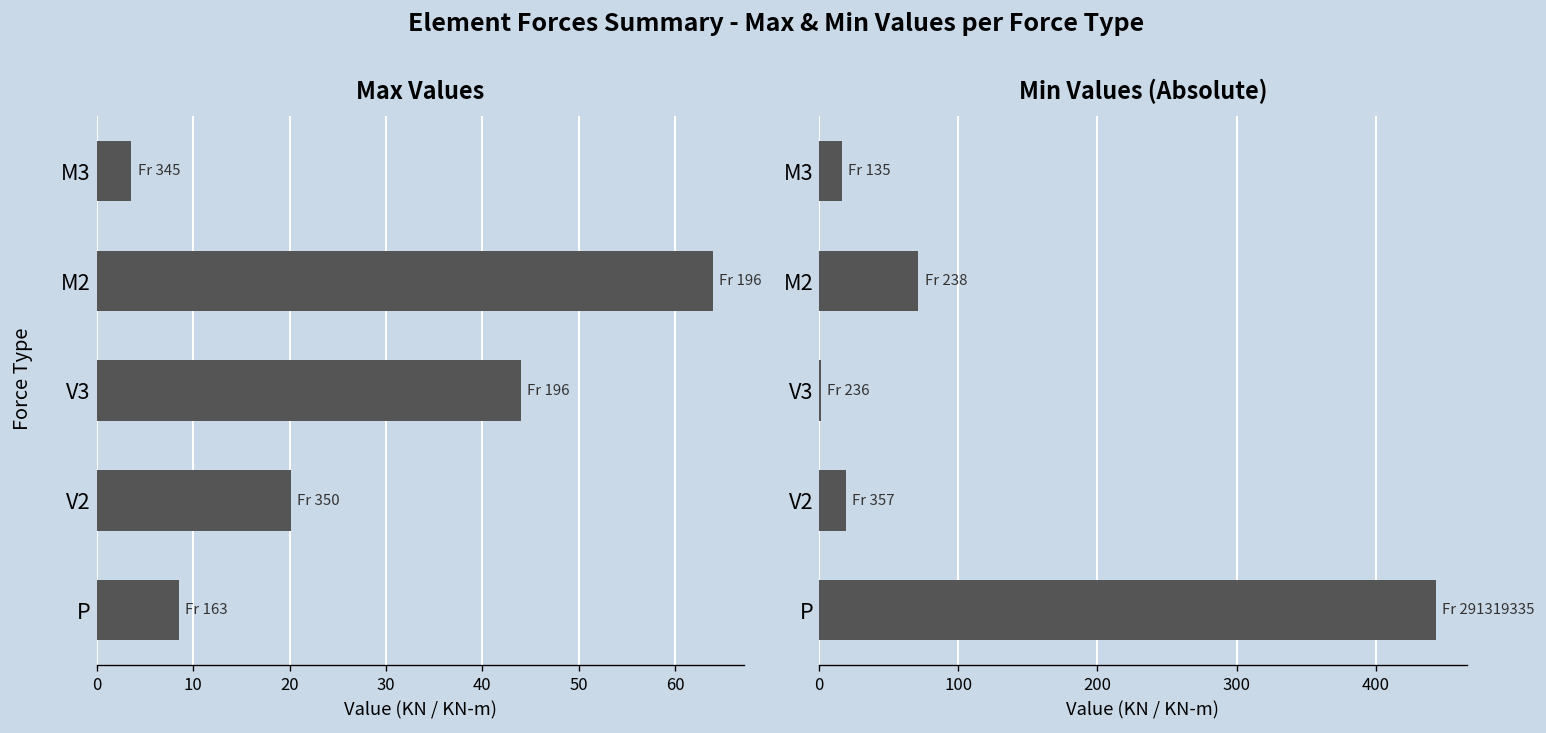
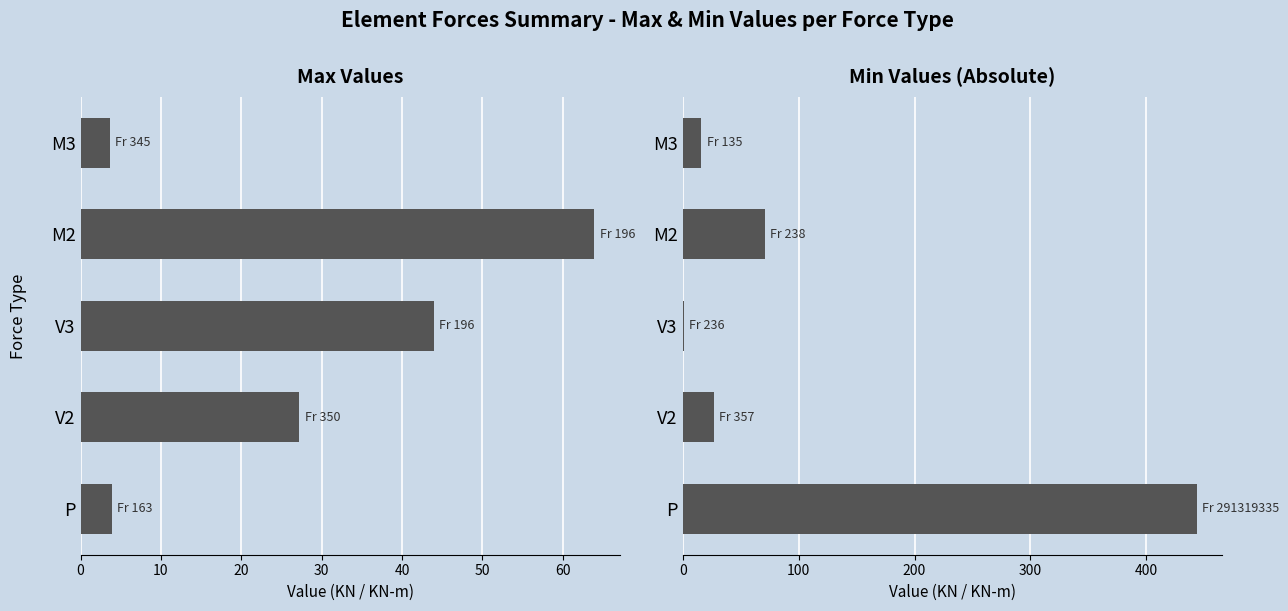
  {
    "Max Values": {
-     "V2": 20,
-     "P": 9
+     "V2": 27,
+     "P": 4
    },
    "Min Values (Absolute)": {
-     "V2": 19
+     "V2": 27
    }
  }
